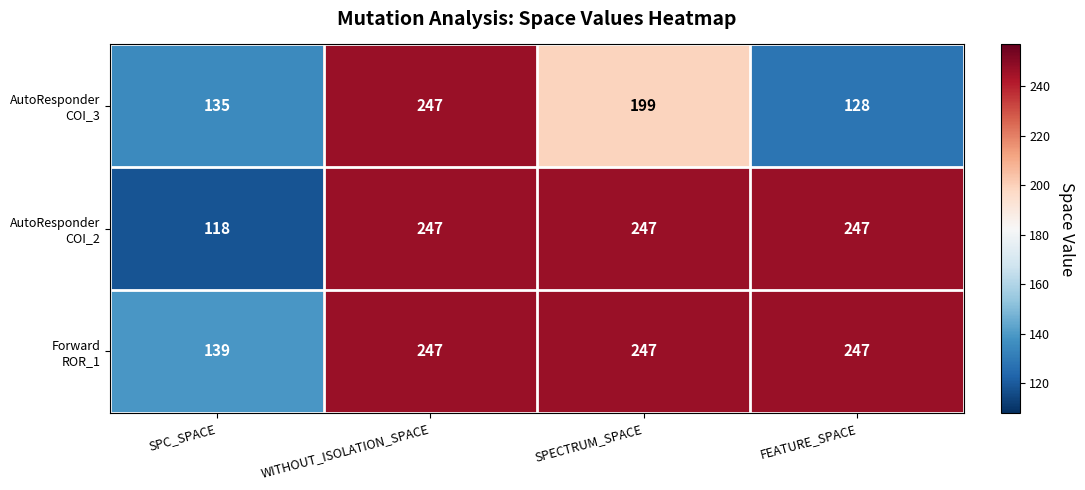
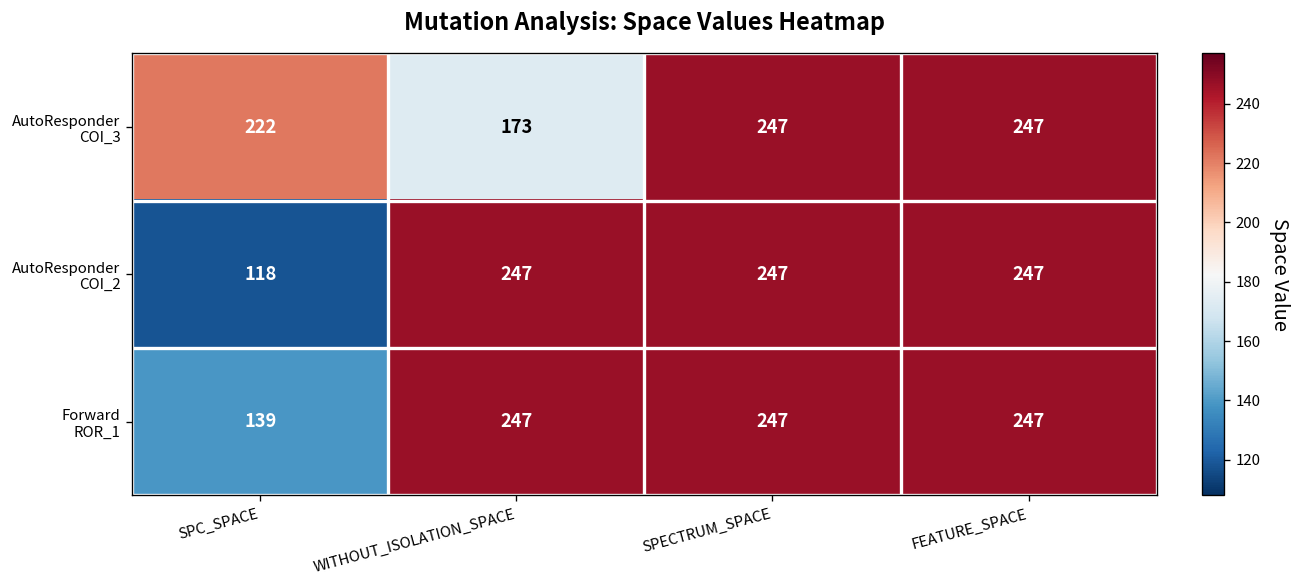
  {
    "AutoResponder COI_3": {
-     "SPC_SPACE": 135,
-     "WITHOUT_ISOLATION_SPACE": 247,
-     "SPECTRUM_SPACE": 199,
-     "FEATURE_SPACE": 128
+     "SPC_SPACE": 222,
+     "WITHOUT_ISOLATION_SPACE": 173,
+     "SPECTRUM_SPACE": 247,
+     "FEATURE_SPACE": 247
    },
    "AutoResponder COI_2": {
      "SPC_SPACE": 118,
      "WITHOUT_ISOLATION_SPACE": 247,
      "SPECTRUM_SPACE": 247,
      "FEATURE_SPACE": 247
    },
    "Forward ROR_1": {
      "SPC_SPACE": 139,
      "WITHOUT_ISOLATION_SPACE": 247,
      "SPECTRUM_SPACE": 247,
      "FEATURE_SPACE": 247
    }
  }
